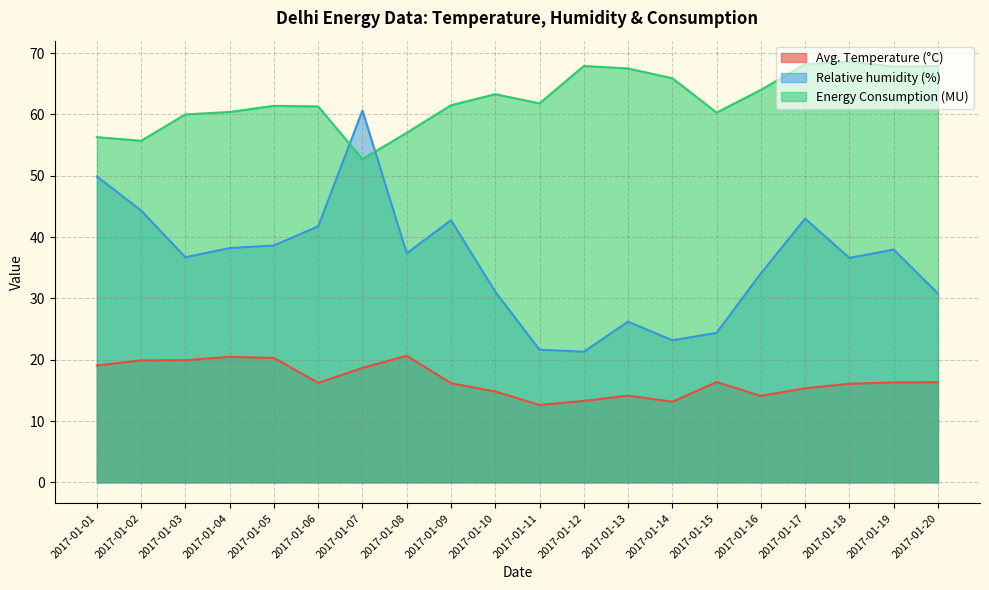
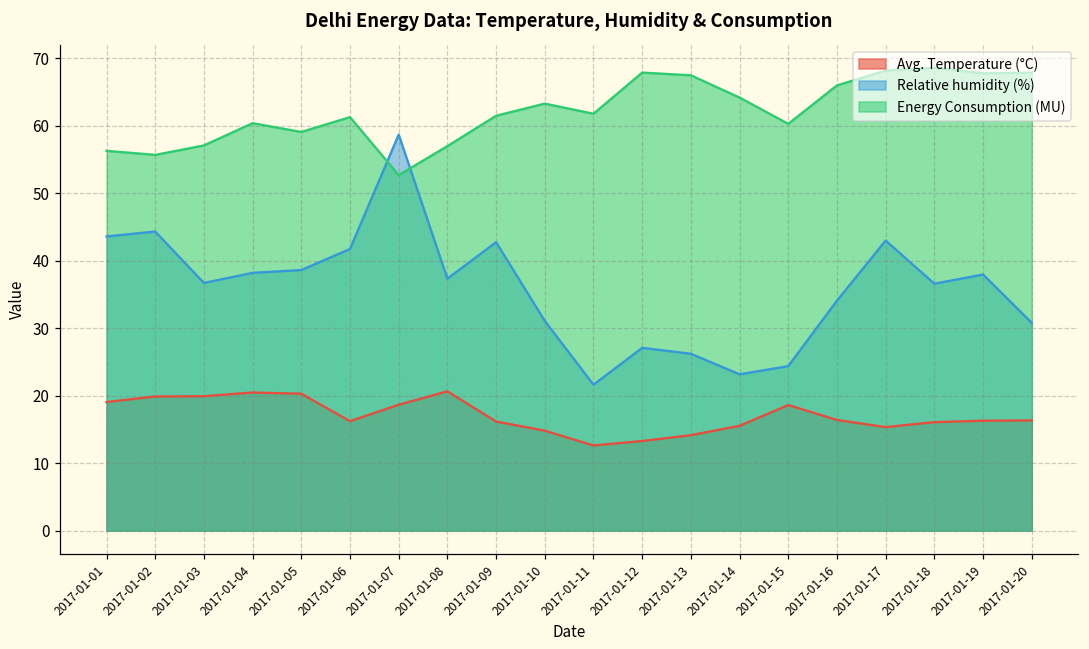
  {
    "Avg. Temperature (°C)": {
      "2017-01-01": 19,
      "2017-01-02": 20,
      "2017-01-03": 20,
      "2017-01-04": 20,
      "2017-01-05": 20,
      "2017-01-06": 16,
      "2017-01-07": 19,
      "2017-01-08": 21,
      "2017-01-09": 16,
      "2017-01-10": 15,
      "2017-01-11": 13,
      "2017-01-12": 13,
      "2017-01-13": 14,
-     "2017-01-14": 13,
-     "2017-01-15": 16,
-     "2017-01-16": 14,
+     "2017-01-14": 16,
+     "2017-01-15": 19,
+     "2017-01-16": 16,
      "2017-01-17": 15,
      "2017-01-18": 16,
      "2017-01-19": 16,
      "2017-01-20": 16
    },
    "Relative humidity (%)": {
-     "2017-01-01": 50,
+     "2017-01-01": 44,
      "2017-01-02": 44,
      "2017-01-03": 37,
      "2017-01-04": 38,
      "2017-01-05": 39,
      "2017-01-06": 42,
-     "2017-01-07": 61,
+     "2017-01-07": 59,
      "2017-01-08": 37,
      "2017-01-09": 43,
      "2017-01-10": 31,
      "2017-01-11": 22,
-     "2017-01-12": 21,
+     "2017-01-12": 27,
      "2017-01-13": 26,
      "2017-01-14": 23,
      "2017-01-15": 24,
      "2017-01-16": 34,
      "2017-01-17": 43,
      "2017-01-18": 37,
      "2017-01-19": 38,
      "2017-01-20": 31
    },
    "Energy Consumption (MU)": {
      "2017-01-01": 56,
      "2017-01-02": 56,
-     "2017-01-03": 60,
+     "2017-01-03": 57,
      "2017-01-04": 60,
-     "2017-01-05": 61,
+     "2017-01-05": 59,
      "2017-01-06": 61,
      "2017-01-07": 53,
      "2017-01-08": 57,
      "2017-01-09": 62,
      "2017-01-10": 63,
      "2017-01-11": 62,
      "2017-01-12": 68,
      "2017-01-13": 68,
-     "2017-01-14": 66,
+     "2017-01-14": 64,
      "2017-01-15": 60,
-     "2017-01-16": 64
+     "2017-01-16": 66
    }
  }
